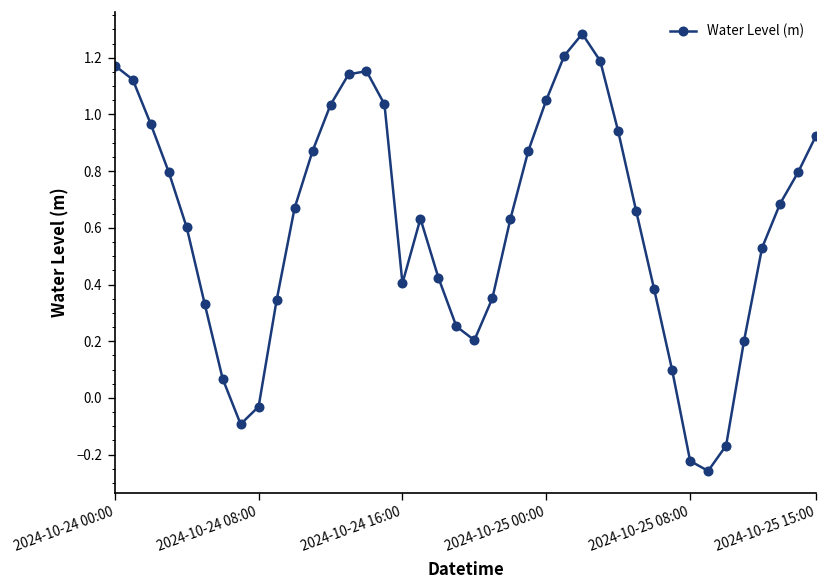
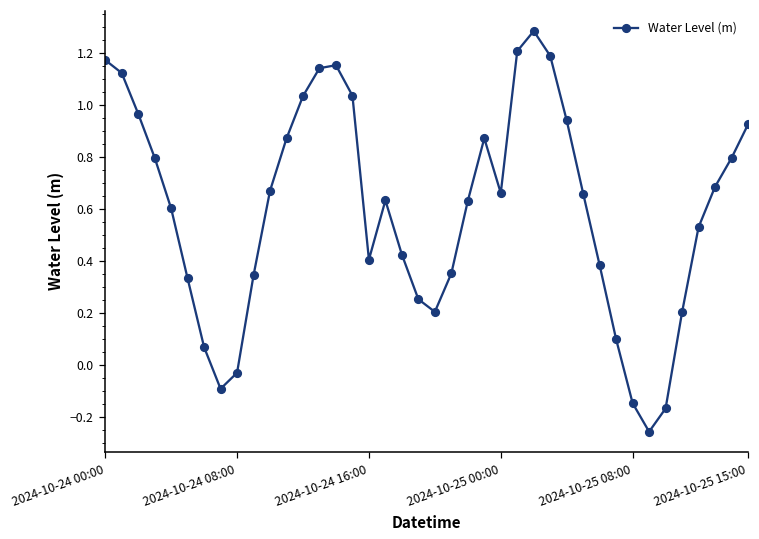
  {
    "2024-10-24 00:00": 1.17,
    "2024-10-24 08:00": -0.03,
    "2024-10-24 16:00": 0.40,
-   "2024-10-25 00:00": 1.05,
-   "2024-10-25 08:00": -0.22,
+   "2024-10-25 00:00": 0.66,
+   "2024-10-25 08:00": -0.15,
    "2024-10-25 15:00": 0.92
  }
